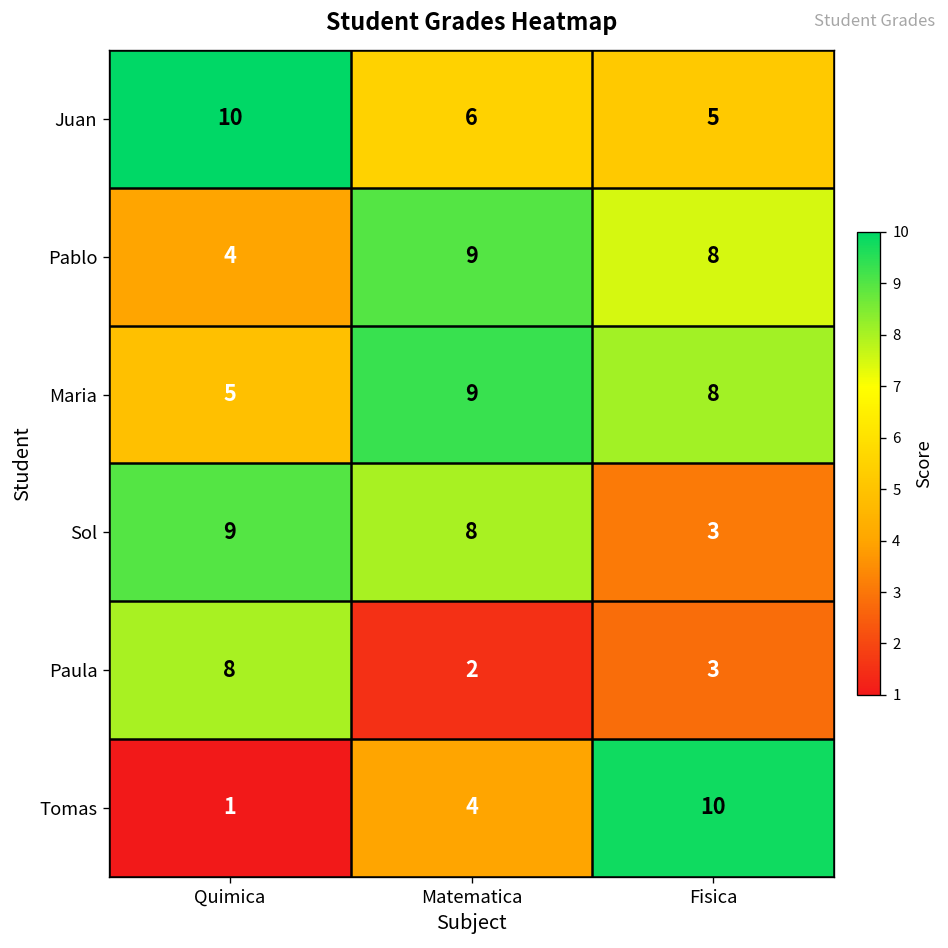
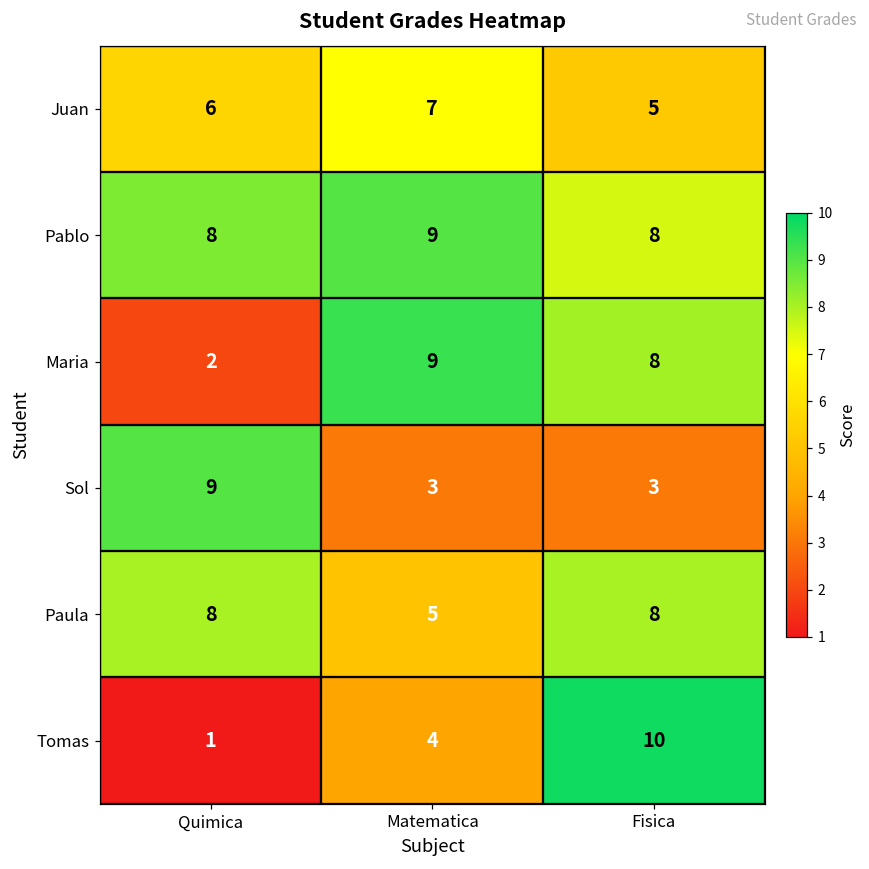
  {
    "Juan": {
-     "Quimica": 10,
-     "Matematica": 6,
+     "Quimica": 6,
+     "Matematica": 7,
      "Fisica": 5
    },
    "Pablo": {
-     "Quimica": 4,
+     "Quimica": 8,
      "Matematica": 9,
      "Fisica": 8
    },
    "Maria": {
-     "Quimica": 5,
+     "Quimica": 2,
      "Matematica": 9,
      "Fisica": 8
    },
    "Sol": {
      "Quimica": 9,
-     "Matematica": 8,
+     "Matematica": 3,
      "Fisica": 3
    },
    "Paula": {
      "Quimica": 8,
-     "Matematica": 2,
-     "Fisica": 3
+     "Matematica": 5,
+     "Fisica": 8
    },
    "Tomas": {
      "Quimica": 1,
      "Matematica": 4,
      "Fisica": 10
    }
  }
